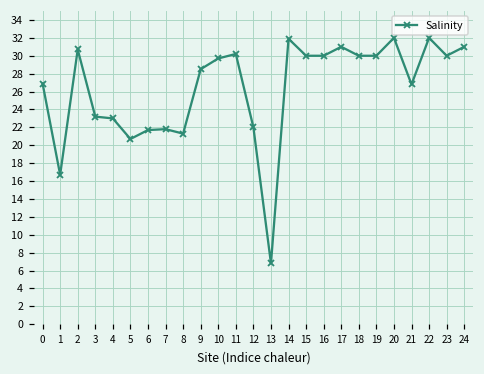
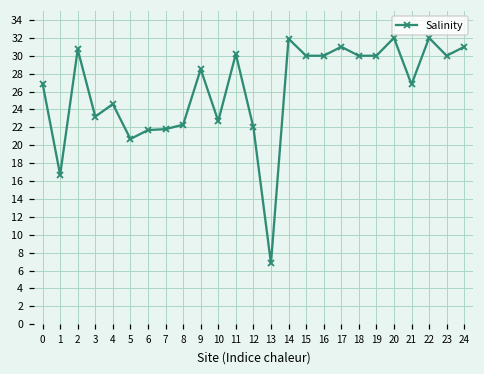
  {
    "0": 27,
    "1": 17,
    "2": 31,
    "3": 23,
-   "4": 23,
+   "4": 25,
    "5": 21,
    "6": 22,
    "7": 22,
-   "8": 21,
+   "8": 22,
    "9": 29,
-   "10": 30,
+   "10": 23,
    "11": 30,
    "12": 22,
    "13": 7,
    "14": 32,
    "15": 30,
    "16": 30,
    "17": 31,
    "18": 30,
    "19": 30,
    "20": 32,
    "21": 27,
    "22": 32,
    "23": 30,
    "24": 31
  }
